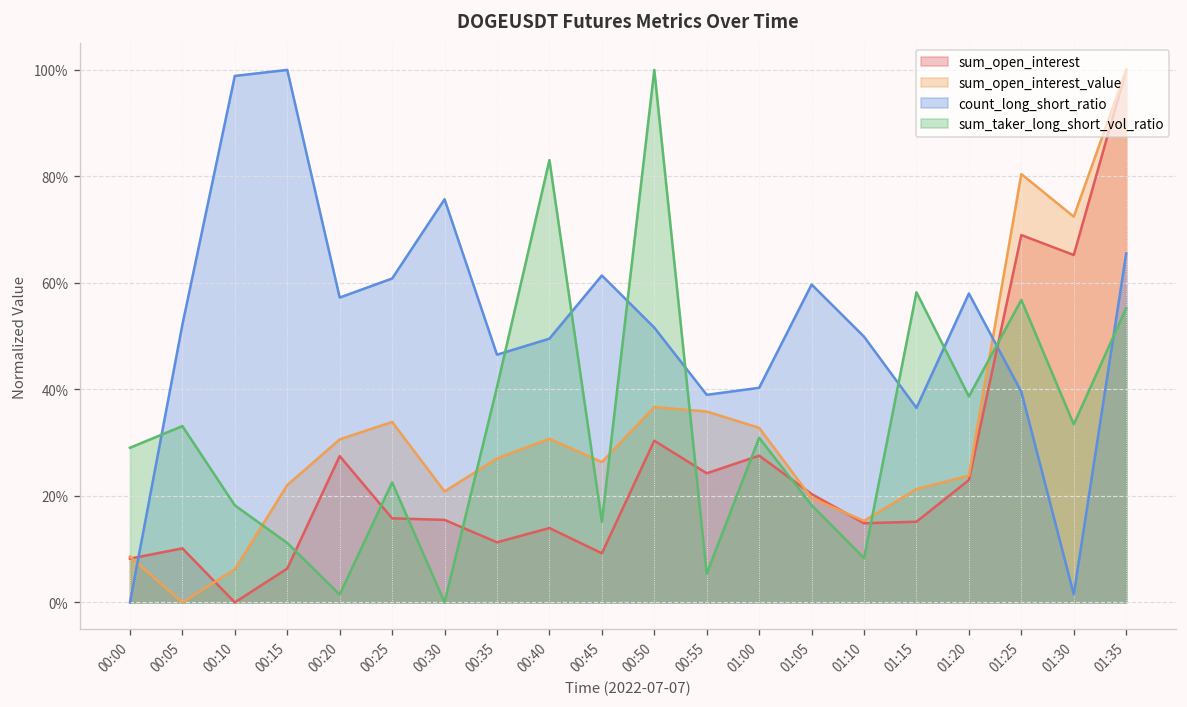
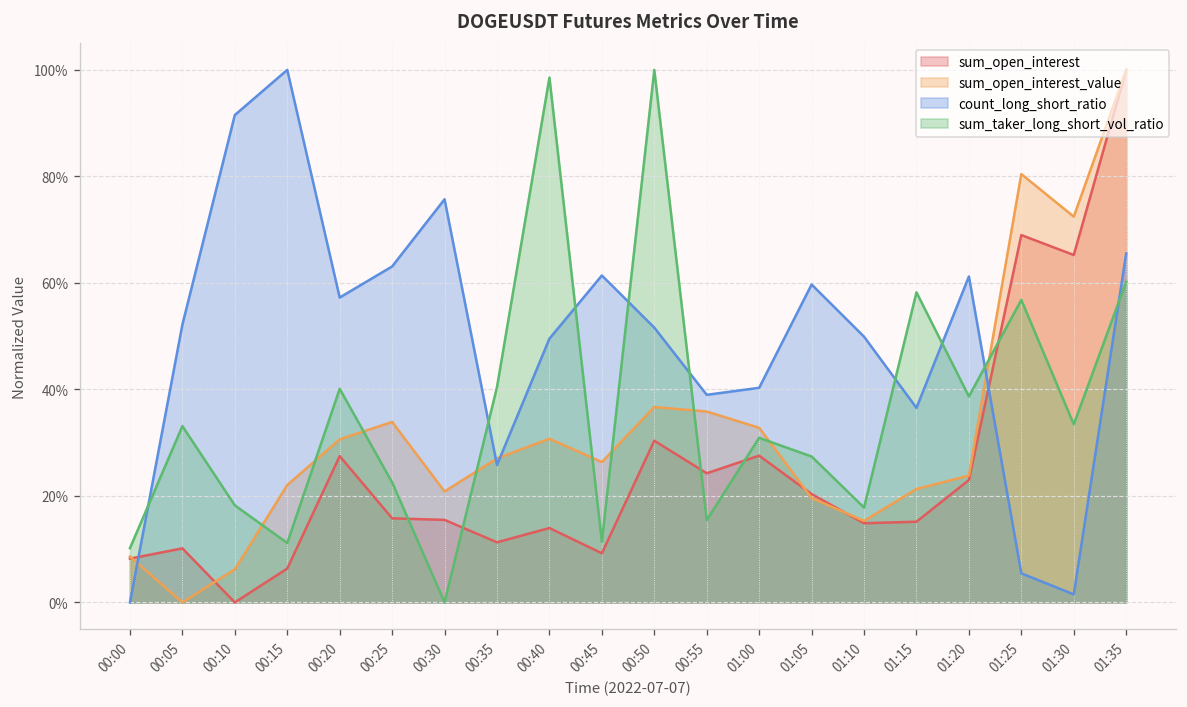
  {
    "count_long_short_ratio": {
      "00:00": "0%",
      "00:05": "52%",
-     "00:10": "99%",
+     "00:10": "92%",
      "00:15": "100%",
      "00:20": "57%",
-     "00:25": "61%",
+     "00:25": "63%",
      "00:30": "76%",
-     "00:35": "47%",
+     "00:35": "26%",
      "00:40": "50%",
      "00:45": "61%",
      "00:50": "52%",
      "00:55": "39%",
      "01:00": "40%",
      "01:05": "60%",
      "01:10": "50%",
      "01:15": "37%",
-     "01:20": "58%",
-     "01:25": "40%",
+     "01:20": "61%",
+     "01:25": "5%",
      "01:30": "2%",
      "01:35": "66%"
    },
    "sum_taker_long_short_vol_ratio": {
-     "00:00": "29%",
+     "00:00": "10%",
      "00:05": "33%",
      "00:10": "18%",
      "00:15": "11%",
-     "00:20": "1%",
+     "00:20": "40%",
      "00:25": "23%",
      "00:30": "0%",
      "00:35": "40%",
-     "00:40": "83%",
-     "00:45": "15%",
+     "00:40": "99%",
+     "00:45": "11%",
      "00:50": "100%",
-     "00:55": "5%",
+     "00:55": "15%",
      "01:00": "31%",
-     "01:05": "18%",
-     "01:10": "8%",
+     "01:05": "27%",
+     "01:10": "18%",
      "01:15": "58%",
      "01:20": "39%",
      "01:25": "57%",
      "01:30": "33%",
-     "01:35": "55%"
+     "01:35": "60%"
    }
  }
